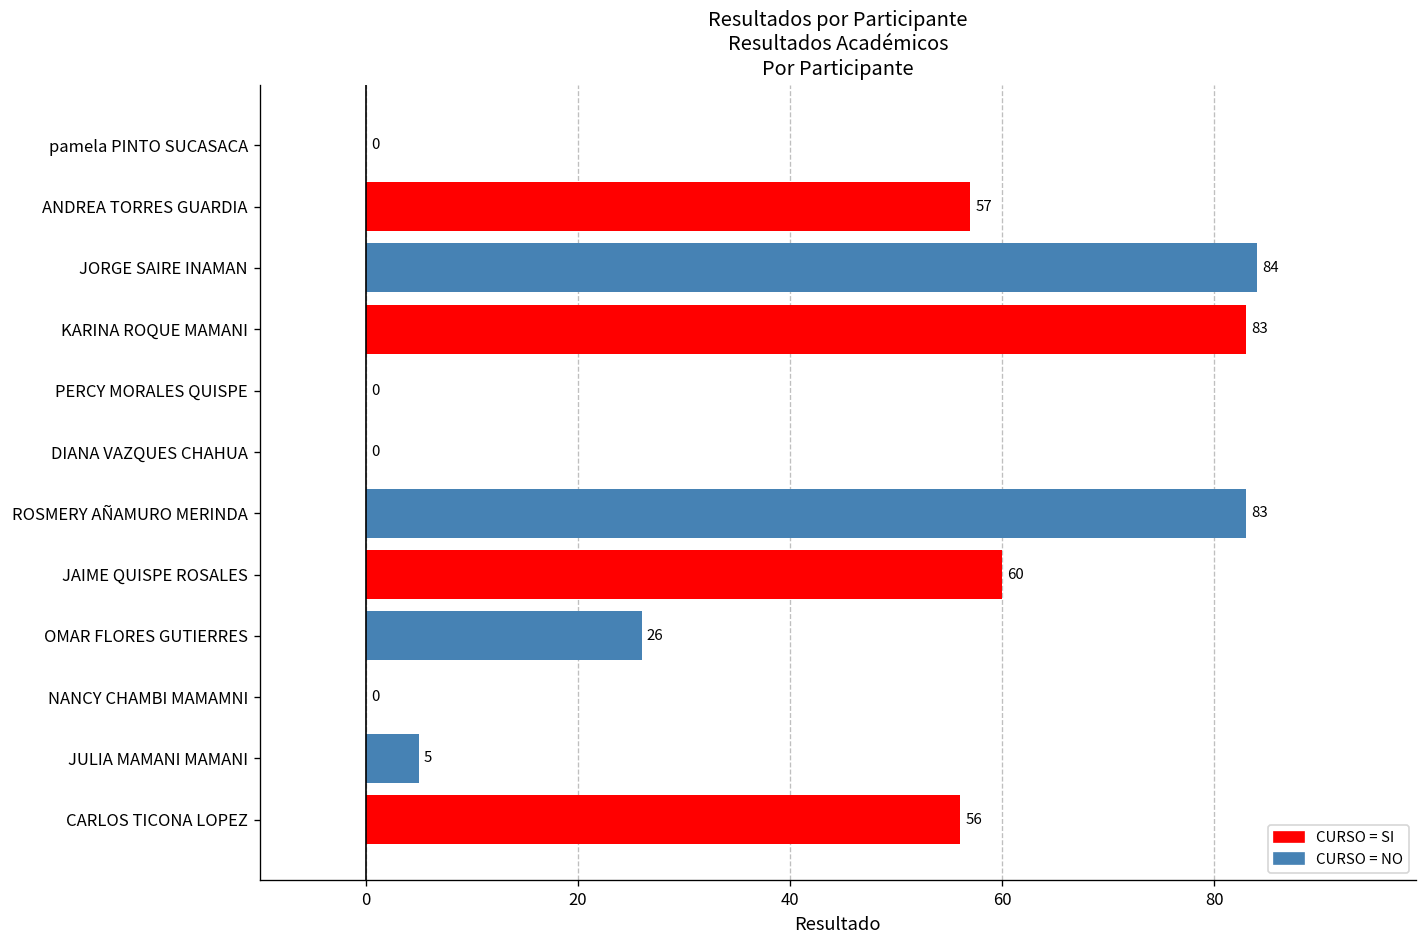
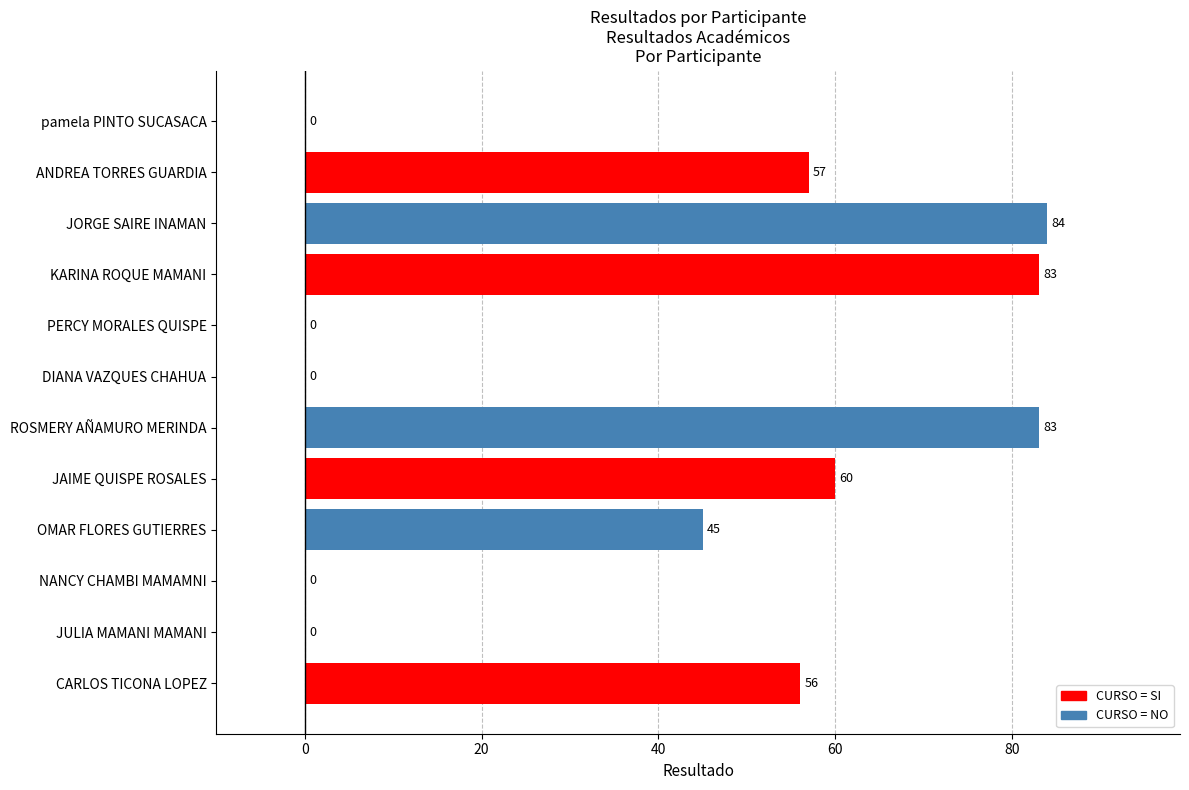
  {
    "pamela PINTO SUCASACA": 0,
    "ANDREA TORRES GUARDIA": 57,
    "JORGE SAIRE INAMAN": 84,
    "KARINA ROQUE MAMANI": 83,
    "PERCY MORALES QUISPE": 0,
    "DIANA VAZQUES CHAHUA": 0,
    "ROSMERY AÑAMURO MERINDA": 83,
    "JAIME QUISPE ROSALES": 60,
-   "OMAR FLORES GUTIERRES": 26,
+   "OMAR FLORES GUTIERRES": 45,
    "NANCY CHAMBI MAMAMNI": 0,
-   "JULIA MAMANI MAMANI": 5,
+   "JULIA MAMANI MAMANI": 0,
    "CARLOS TICONA LOPEZ": 56
  }
